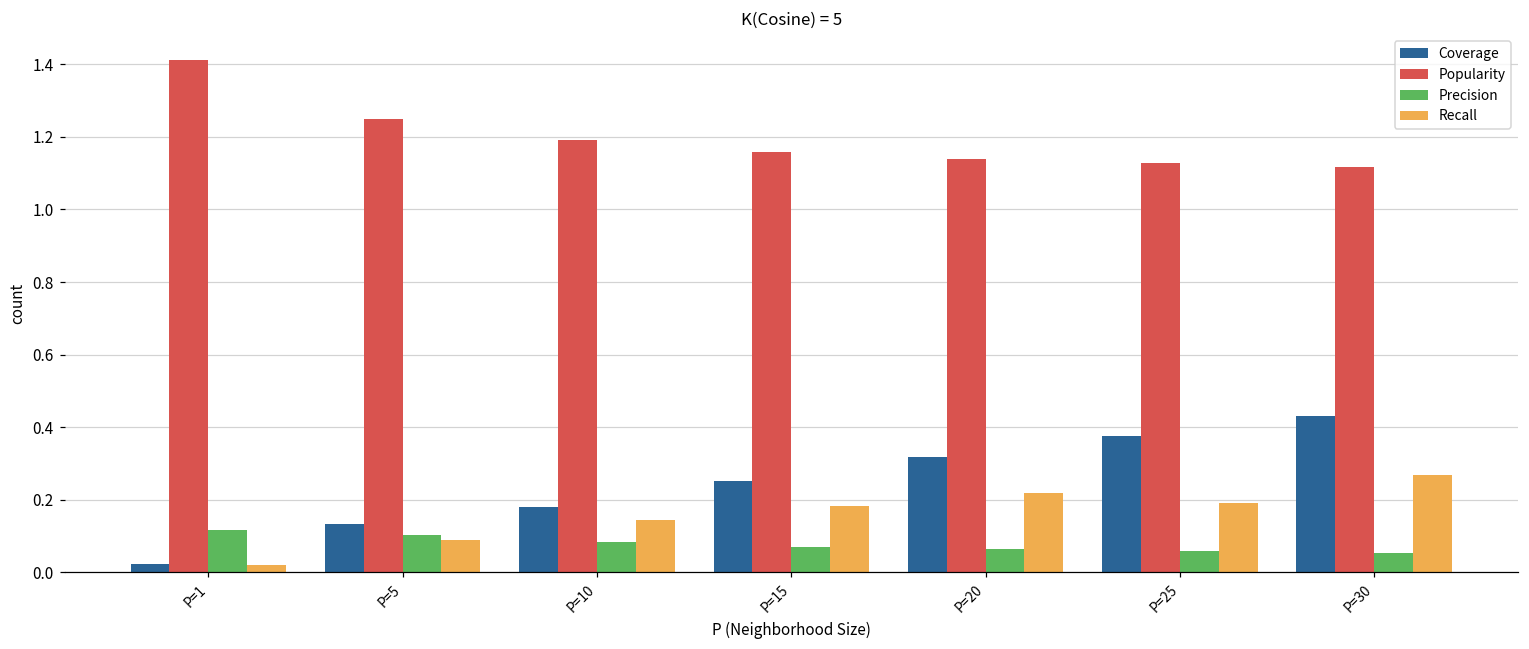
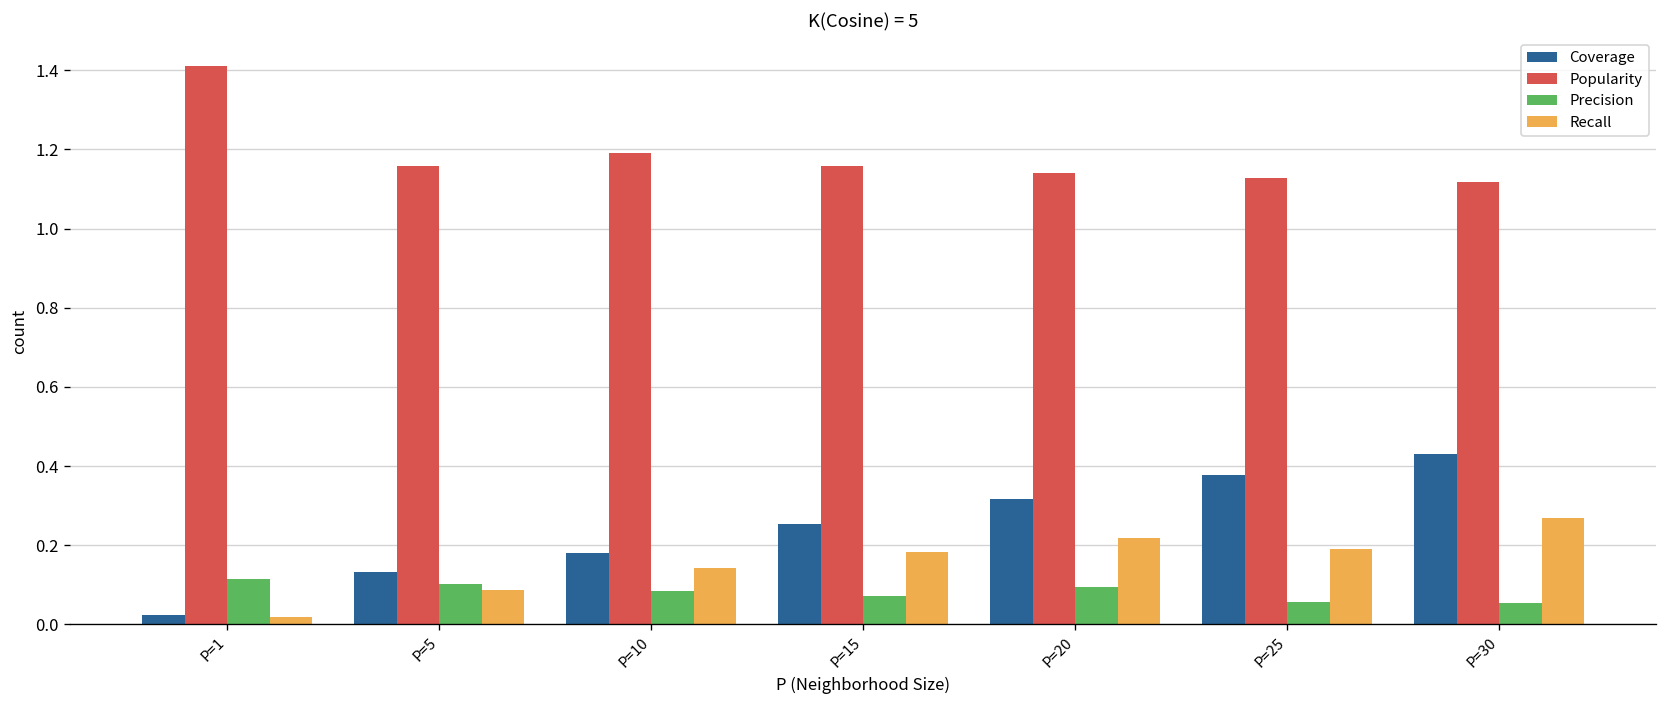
  {
    "Coverage": {
      "P=1": 0.02,
      "P=5": 0.13,
      "P=10": 0.18,
      "P=15": 0.25,
      "P=20": 0.32,
      "P=25": 0.38,
      "P=30": 0.43
    },
    "Popularity": {
      "P=1": 1.41,
-     "P=5": 1.25,
+     "P=5": 1.16,
      "P=10": 1.19,
      "P=15": 1.16,
      "P=20": 1.14,
      "P=25": 1.13,
      "P=30": 1.12
    },
    "Precision": {
      "P=1": 0.12,
      "P=5": 0.10,
      "P=10": 0.08,
      "P=15": 0.07,
-     "P=20": 0.06,
+     "P=20": 0.10,
      "P=25": 0.06,
      "P=30": 0.05
    },
    "Recall": {
      "P=1": 0.02,
      "P=5": 0.09,
      "P=10": 0.14,
      "P=15": 0.18,
      "P=20": 0.22,
      "P=25": 0.19,
      "P=30": 0.27
    }
  }
